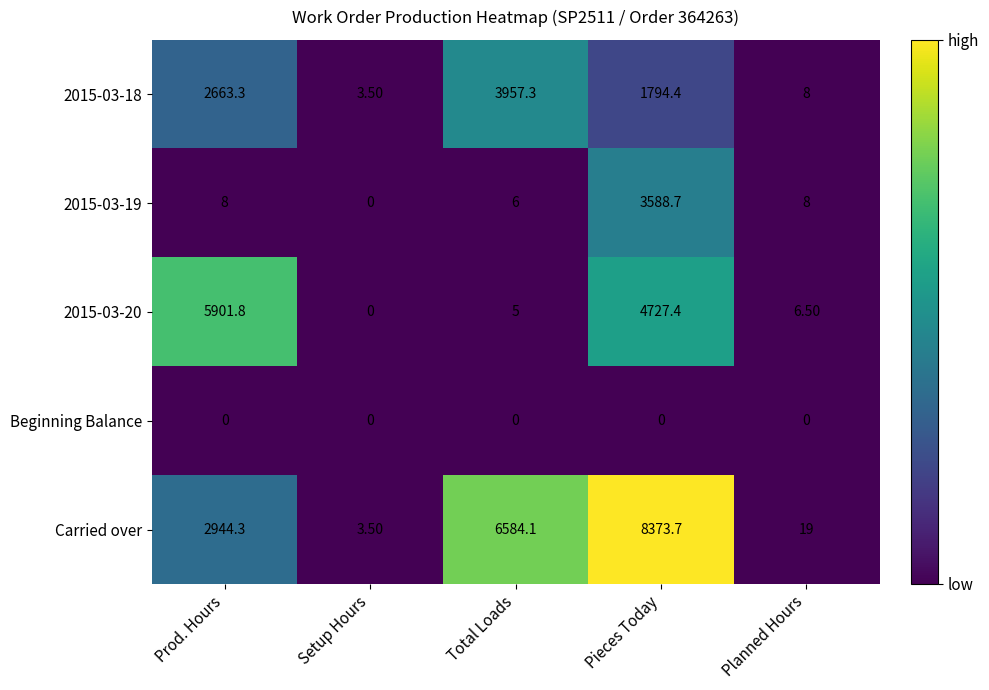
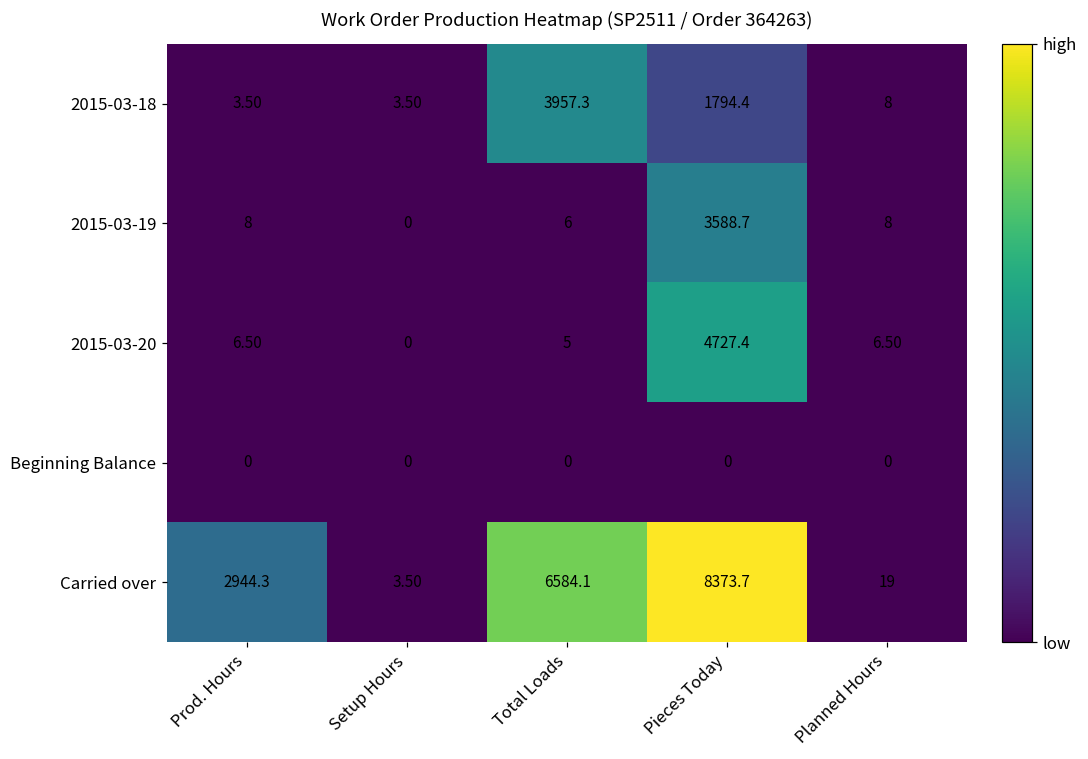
  {
    "2015-03-18": {
-     "Prod. Hours": 2663.3,
+     "Prod. Hours": 3.50,
      "Setup Hours": 3.50,
      "Total Loads": 3957.3,
      "Pieces Today": 1794.4,
      "Planned Hours": 8
    },
    "2015-03-19": {
      "Prod. Hours": 8,
      "Setup Hours": 0,
      "Total Loads": 6,
      "Pieces Today": 3588.7,
      "Planned Hours": 8
    },
    "2015-03-20": {
-     "Prod. Hours": 5901.8,
+     "Prod. Hours": 6.50,
      "Setup Hours": 0,
      "Total Loads": 5,
      "Pieces Today": 4727.4,
      "Planned Hours": 6.50
    },
    "Beginning Balance": {
      "Prod. Hours": 0,
      "Setup Hours": 0,
      "Total Loads": 0,
      "Pieces Today": 0,
      "Planned Hours": 0
    },
    "Carried over": {
      "Prod. Hours": 2944.3,
      "Setup Hours": 3.50,
      "Total Loads": 6584.1,
      "Pieces Today": 8373.7,
      "Planned Hours": 19
    }
  }
